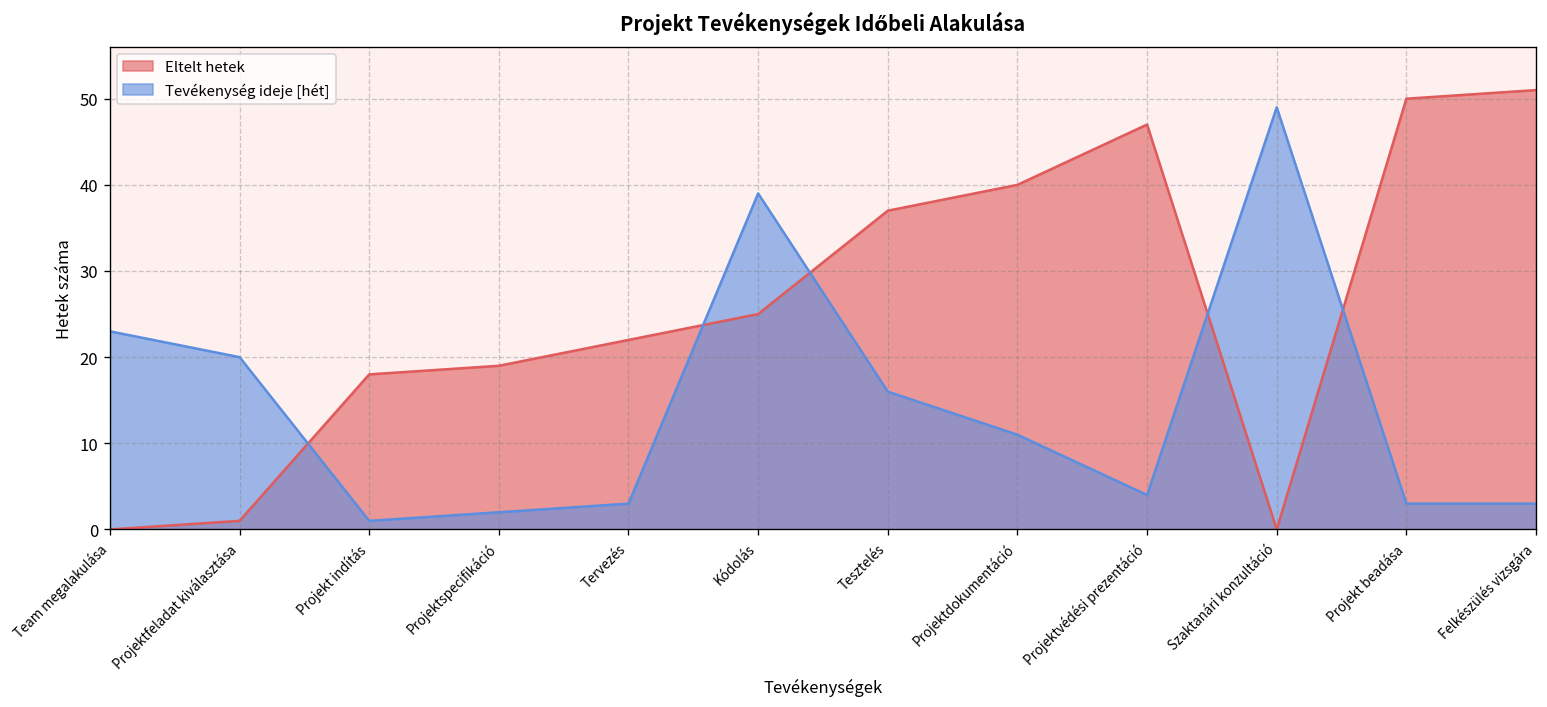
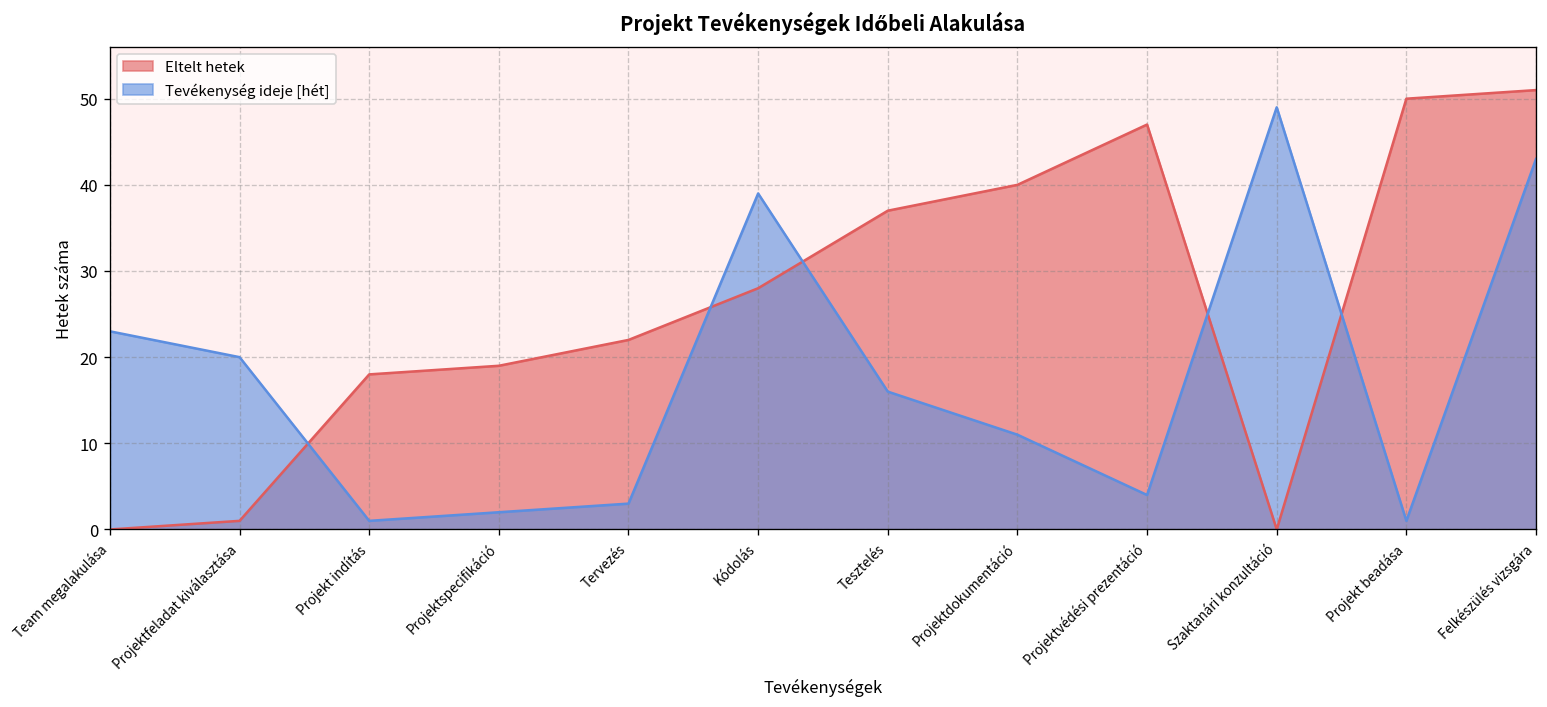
  {
    "Eltelt hetek": {
      "Team megalakulása": 0,
      "Projektfeladat kiválasztása": 1,
      "Projekt indítás": 18,
      "Projektspecifikáció": 19,
      "Tervezés": 22,
-     "Kódolás": 25,
+     "Kódolás": 28,
      "Tesztelés": 37,
      "Projektdokumentáció": 40,
      "Projektvédési prezentáció": 47,
      "Szaktanári konzultáció": 0,
      "Projekt beadása": 50,
      "Felkészülés vizsgára": 51
    },
    "Tevékenység ideje [hét]": {
      "Team megalakulása": 23,
      "Projektfeladat kiválasztása": 20,
      "Projekt indítás": 1,
      "Projektspecifikáció": 2,
      "Tervezés": 3,
      "Kódolás": 39,
      "Tesztelés": 16,
      "Projektdokumentáció": 11,
      "Projektvédési prezentáció": 4,
      "Szaktanári konzultáció": 49,
-     "Projekt beadása": 3,
-     "Felkészülés vizsgára": 3
+     "Projekt beadása": 1,
+     "Felkészülés vizsgára": 43
    }
  }
